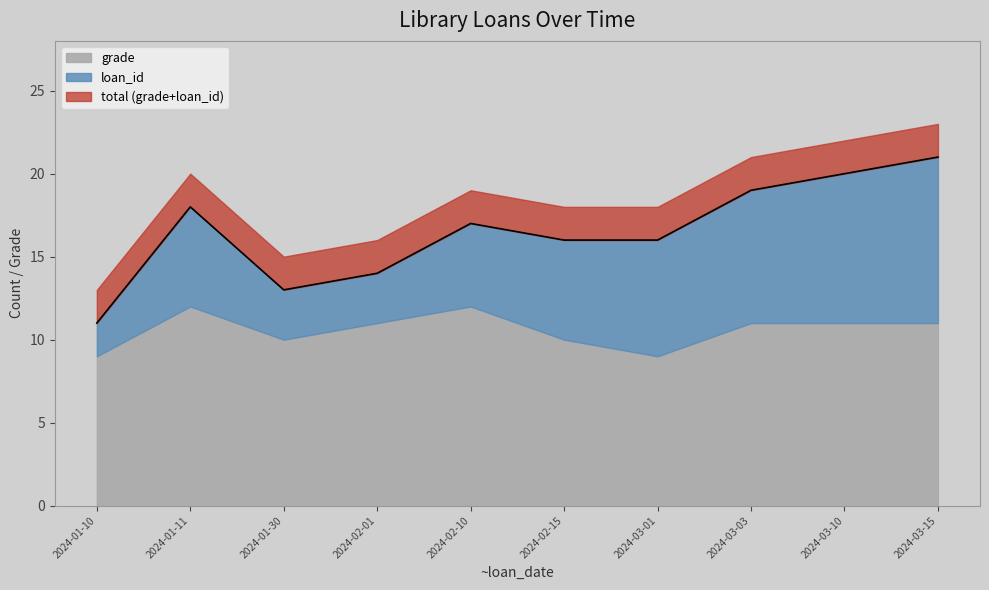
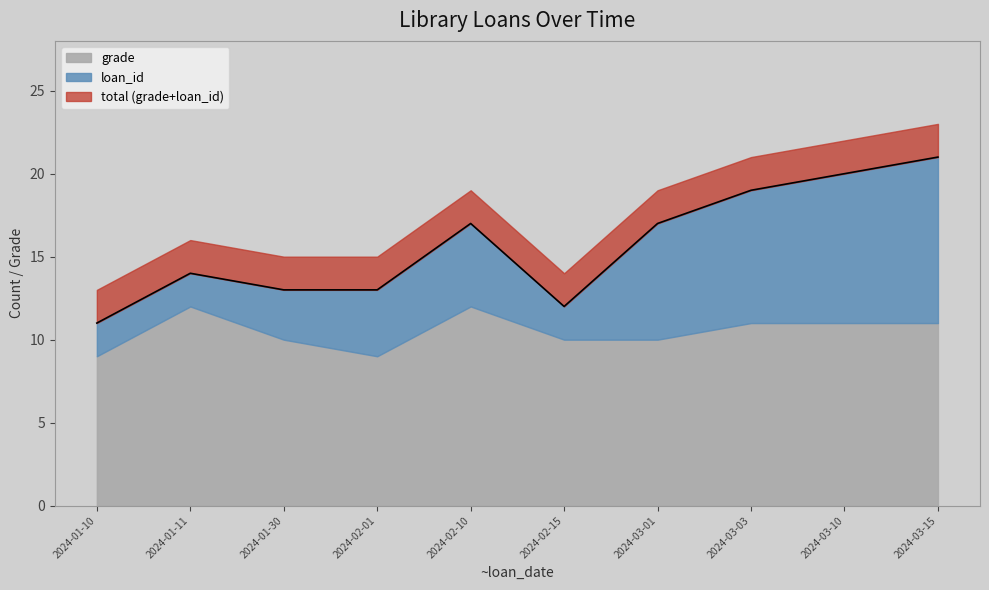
  {
    "grade": {
      "2024-01-10": 9,
      "2024-01-11": 12,
      "2024-01-30": 10,
-     "2024-02-01": 11,
+     "2024-02-01": 9,
      "2024-02-10": 12,
      "2024-02-15": 10,
-     "2024-03-01": 9,
+     "2024-03-01": 10,
      "2024-03-03": 11,
      "2024-03-10": 11,
      "2024-03-15": 11
    },
    "loan_id": {
      "2024-01-10": 2,
-     "2024-01-11": 6,
+     "2024-01-11": 2,
      "2024-01-30": 3,
-     "2024-02-01": 3,
+     "2024-02-01": 4,
      "2024-02-10": 5,
-     "2024-02-15": 6,
+     "2024-02-15": 2,
      "2024-03-01": 7,
      "2024-03-03": 8,
      "2024-03-10": 9,
      "2024-03-15": 10
    },
    "total (grade+loan_id)": {
      "2024-01-10": 2,
      "2024-01-11": 2,
      "2024-01-30": 2,
      "2024-02-01": 2,
      "2024-02-10": 2,
      "2024-02-15": 2,
      "2024-03-01": 2,
      "2024-03-03": 2,
      "2024-03-10": 2,
      "2024-03-15": 2
    }
  }
